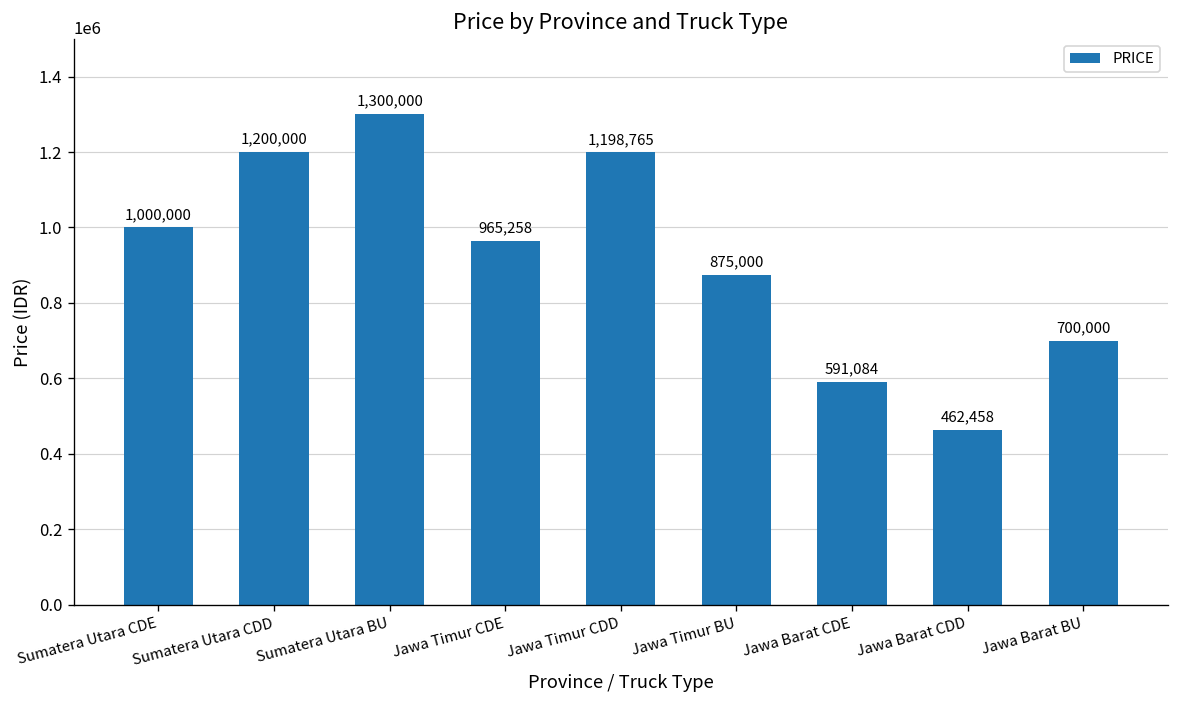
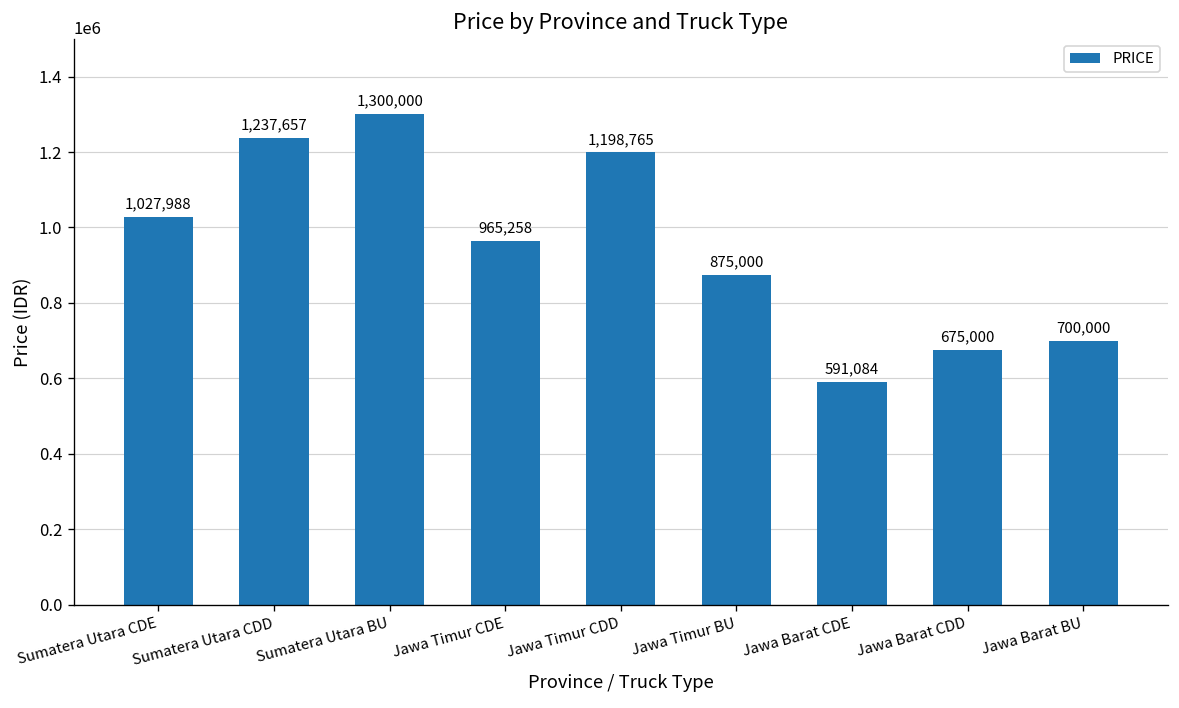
  {
-   "Sumatera Utara CDE": "1,000,000",
-   "Sumatera Utara CDD": "1,200,000",
+   "Sumatera Utara CDE": "1,027,988",
+   "Sumatera Utara CDD": "1,237,657",
    "Sumatera Utara BU": "1,300,000",
    "Jawa Timur CDE": "965,258",
    "Jawa Timur CDD": "1,198,765",
    "Jawa Timur BU": "875,000",
    "Jawa Barat CDE": "591,084",
-   "Jawa Barat CDD": "462,458",
+   "Jawa Barat CDD": "675,000",
    "Jawa Barat BU": "700,000"
  }
